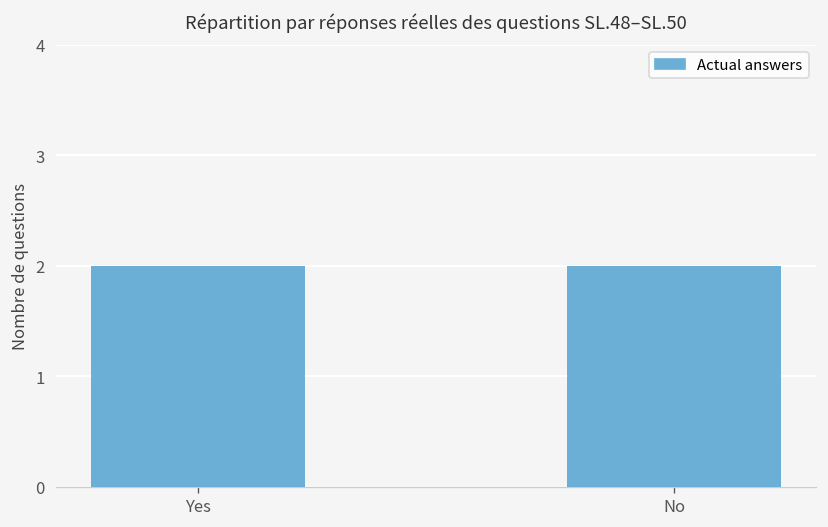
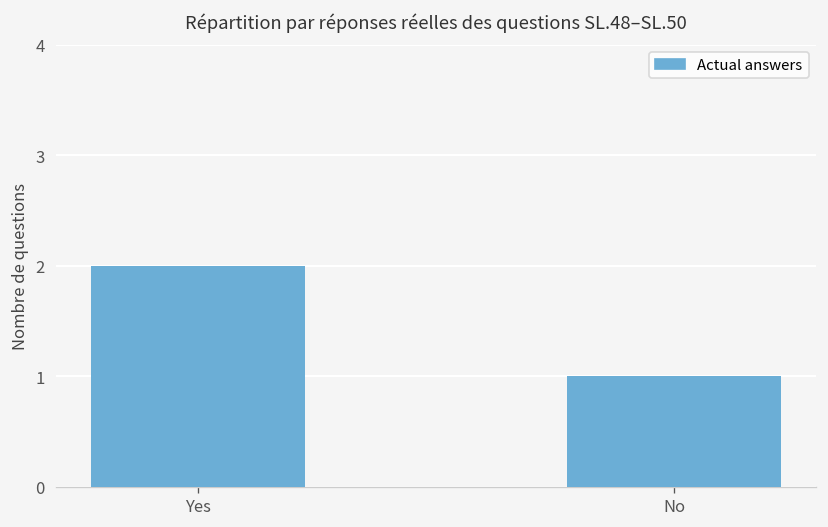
  {
    "Yes": 2,
-   "No": 2
+   "No": 1
  }
